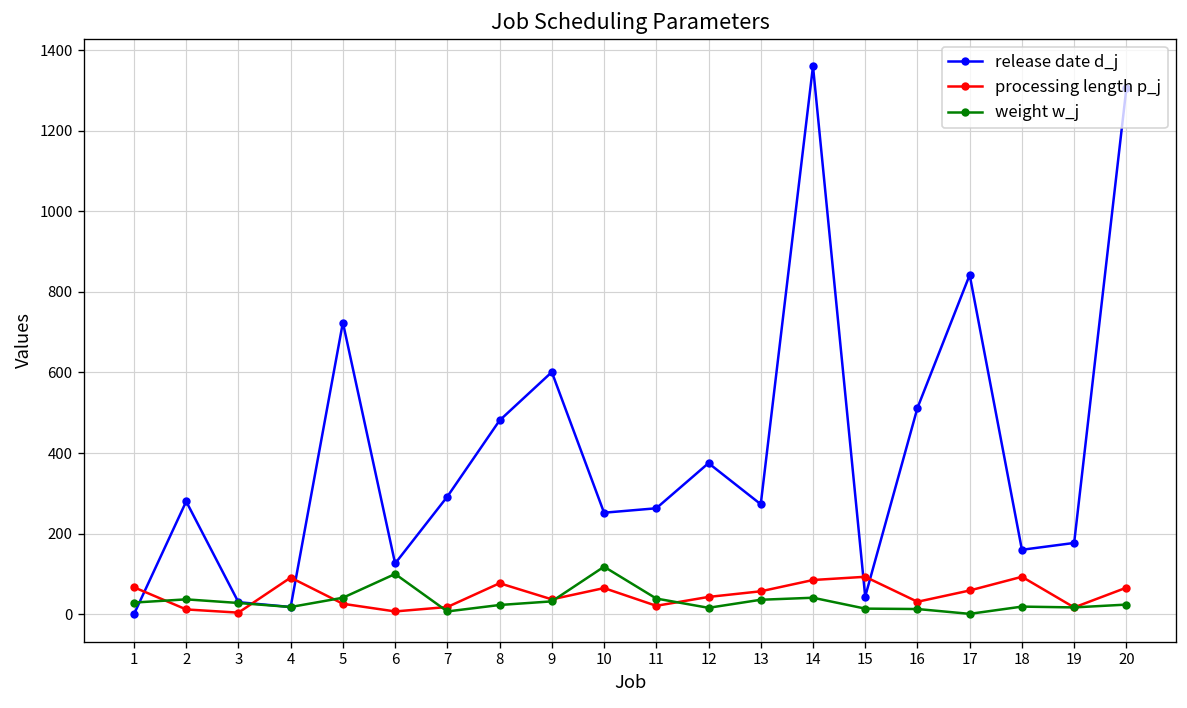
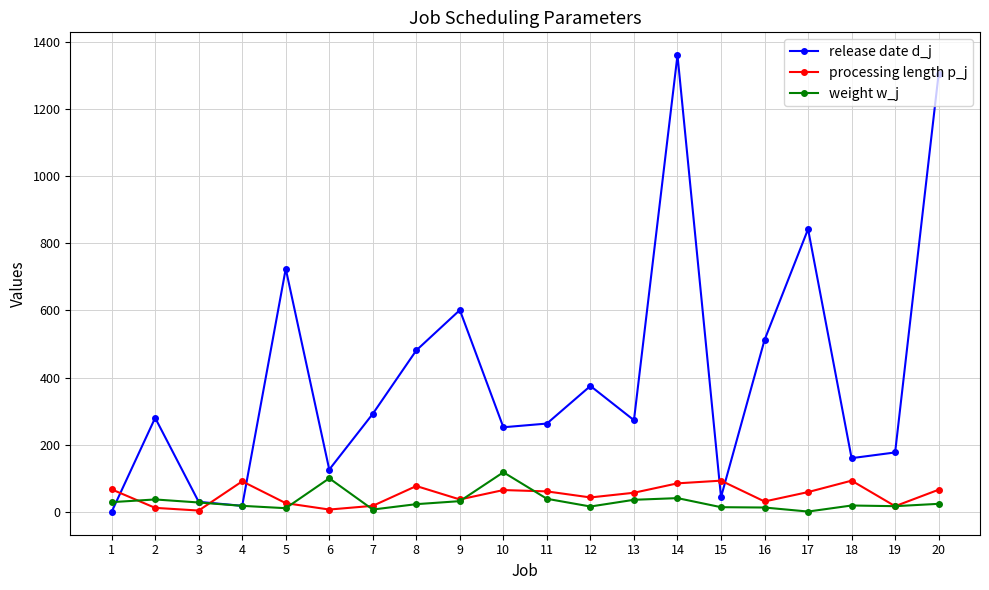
  {
    "release date d_j": {
      "1": 0,
      "2": 280,
      "5": 720,
      "6": 130,
      "7": 290,
      "8": 480,
      "9": 600,
      "10": 250,
      "11": 260,
      "12": 380,
      "13": 270,
      "14": 1360,
      "15": 40,
      "16": 510,
      "17": 840,
      "18": 160,
      "19": 180
    },
    "processing length p_j": {
      "1": 70,
      "2": 10,
      "3": 0,
      "4": 90,
      "5": 30,
      "6": 10,
      "7": 20,
      "8": 80,
      "10": 70,
-     "11": 20,
+     "11": 60,
      "12": 40,
      "13": 60,
      "14": 90,
      "15": 90,
      "16": 30,
      "17": 60,
      "18": 90,
      "20": 70
    },
    "weight w_j": {
      "1": 30,
      "2": 40,
-     "5": 40,
+     "5": 10,
      "6": 100,
      "7": 10,
      "8": 20,
      "10": 120,
      "11": 40,
      "12": 20,
      "13": 40,
      "14": 40,
      "15": 10,
      "16": 10,
      "17": 0,
      "18": 20,
      "20": 20
    }
  }
